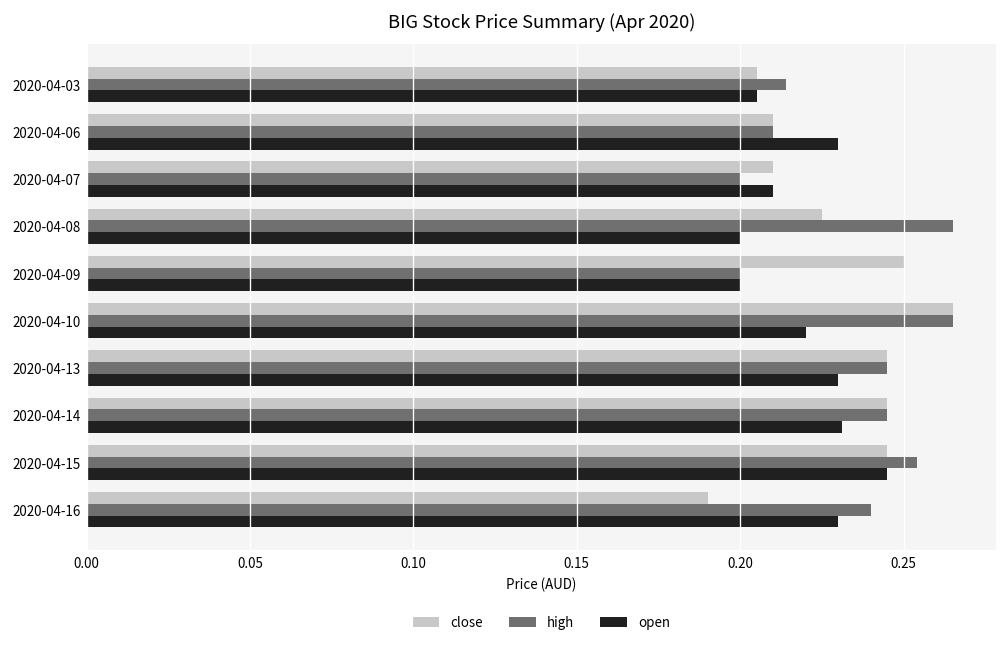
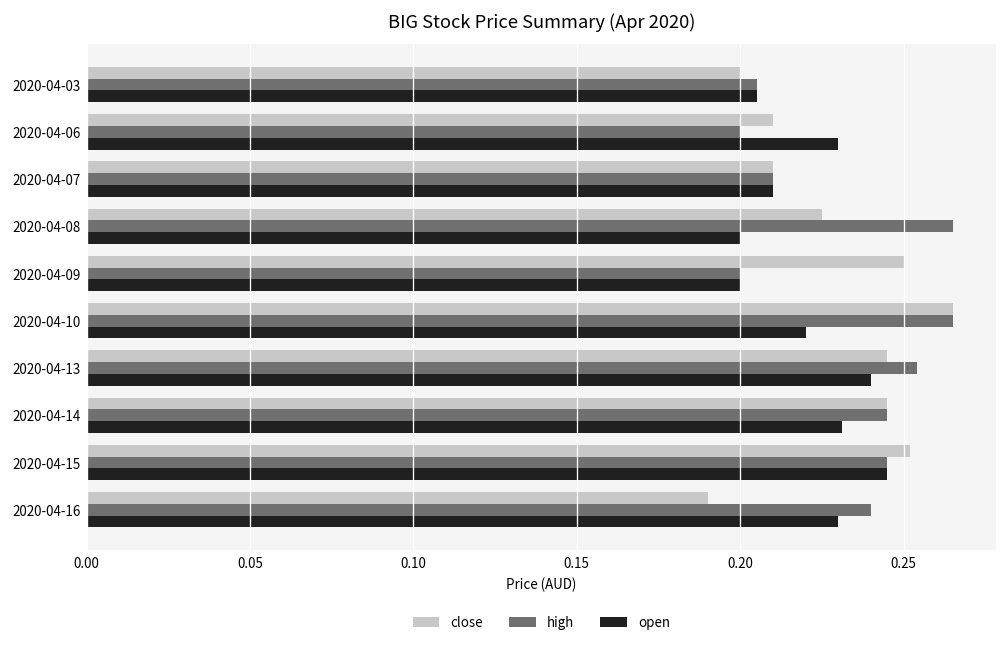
  {
    "close": {
-     "2020-04-03": 0.205,
+     "2020-04-03": 0.200,
      "2020-04-06": 0.210,
      "2020-04-07": 0.210,
      "2020-04-08": 0.225,
      "2020-04-09": 0.250,
      "2020-04-10": 0.265,
      "2020-04-13": 0.245,
      "2020-04-14": 0.245,
-     "2020-04-15": 0.245,
+     "2020-04-15": 0.252,
      "2020-04-16": 0.190
    },
    "high": {
-     "2020-04-03": 0.214,
-     "2020-04-06": 0.21,
-     "2020-04-07": 0.20,
+     "2020-04-03": 0.205,
+     "2020-04-06": 0.20,
+     "2020-04-07": 0.21,
      "2020-04-08": 0.265,
      "2020-04-09": 0.200,
      "2020-04-10": 0.265,
-     "2020-04-13": 0.245,
+     "2020-04-13": 0.254,
      "2020-04-14": 0.245,
-     "2020-04-15": 0.254,
+     "2020-04-15": 0.245,
      "2020-04-16": 0.240
    },
    "open": {
      "2020-04-03": 0.205,
      "2020-04-06": 0.23,
      "2020-04-07": 0.21,
      "2020-04-08": 0.20,
      "2020-04-09": 0.20,
      "2020-04-10": 0.22,
-     "2020-04-13": 0.23,
+     "2020-04-13": 0.24,
      "2020-04-14": 0.231,
      "2020-04-15": 0.245,
      "2020-04-16": 0.23
    }
  }
